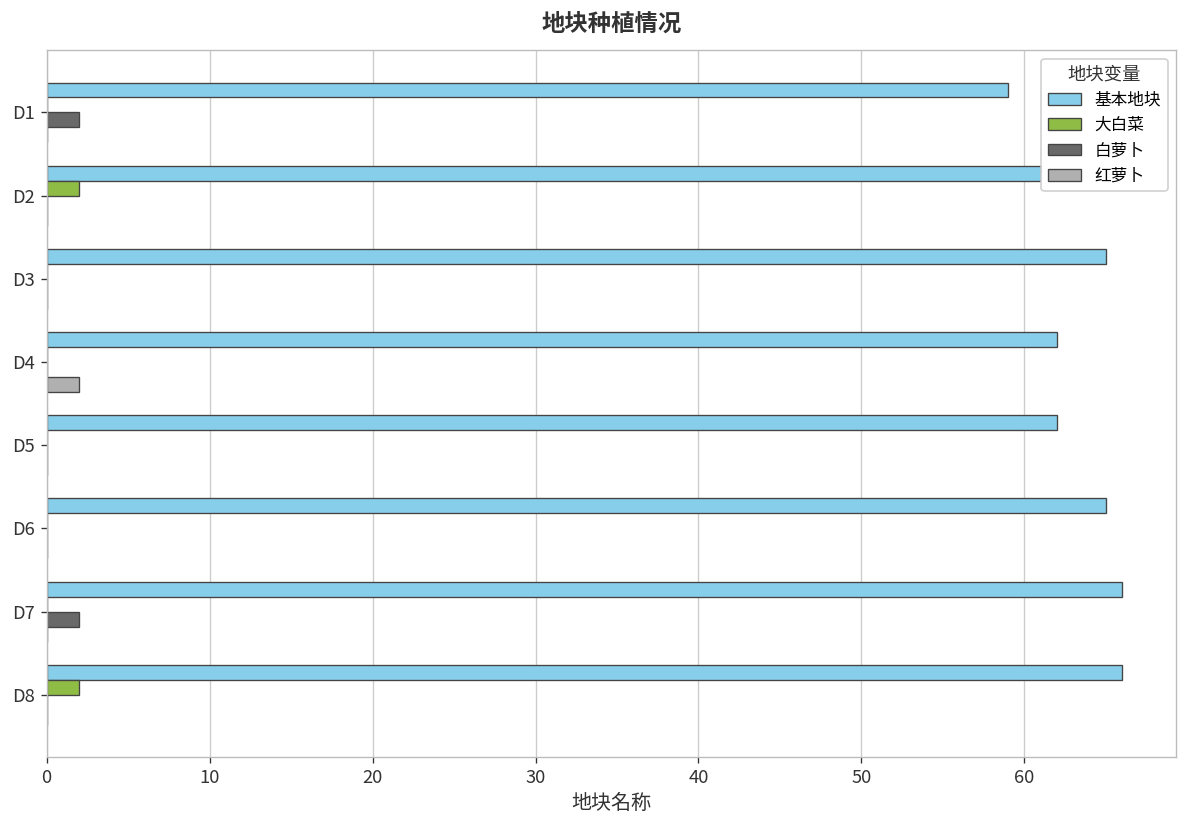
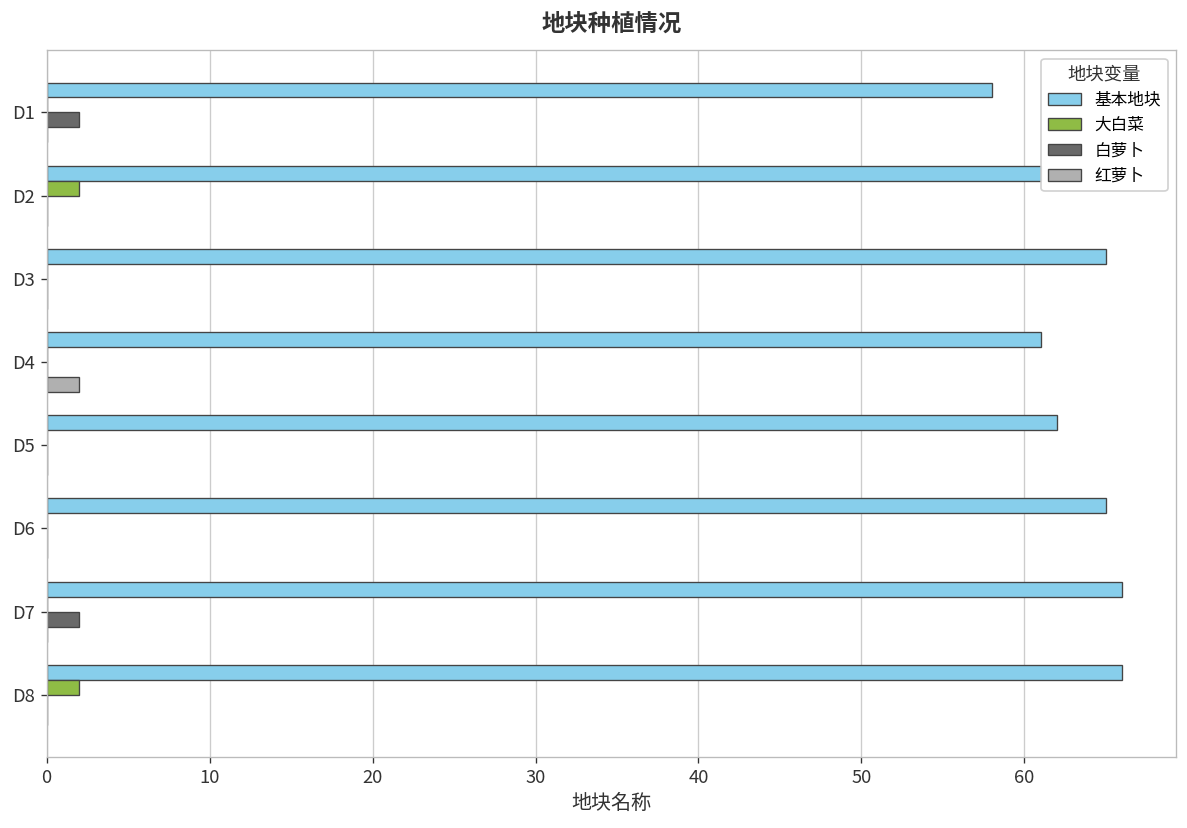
  {
    "基本地块": {
-     "D1": 59,
+     "D1": 58,
      "D2": 61,
      "D3": 65,
-     "D4": 62,
+     "D4": 61,
      "D5": 62,
      "D6": 65,
      "D7": 66,
      "D8": 66
    },
    "大白菜": {
      "D1": 0,
      "D2": 2,
      "D3": 0,
      "D4": 0,
      "D5": 0,
      "D6": 0,
      "D7": 0,
      "D8": 2
    },
    "白萝卜": {
      "D1": 2,
      "D2": 0,
      "D3": 0,
      "D4": 0,
      "D5": 0,
      "D6": 0,
      "D7": 2,
      "D8": 0
    },
    "红萝卜": {
      "D1": 0,
      "D2": 0,
      "D3": 0,
      "D4": 2,
      "D5": 0,
      "D6": 0,
      "D7": 0,
      "D8": 0
    }
  }
